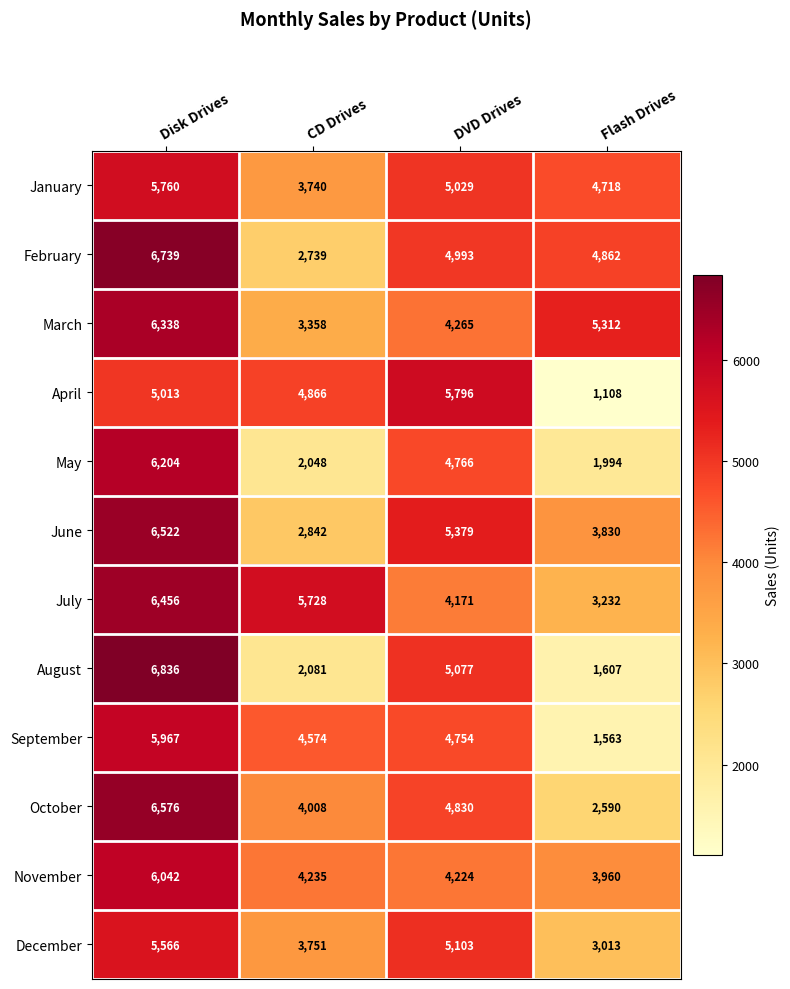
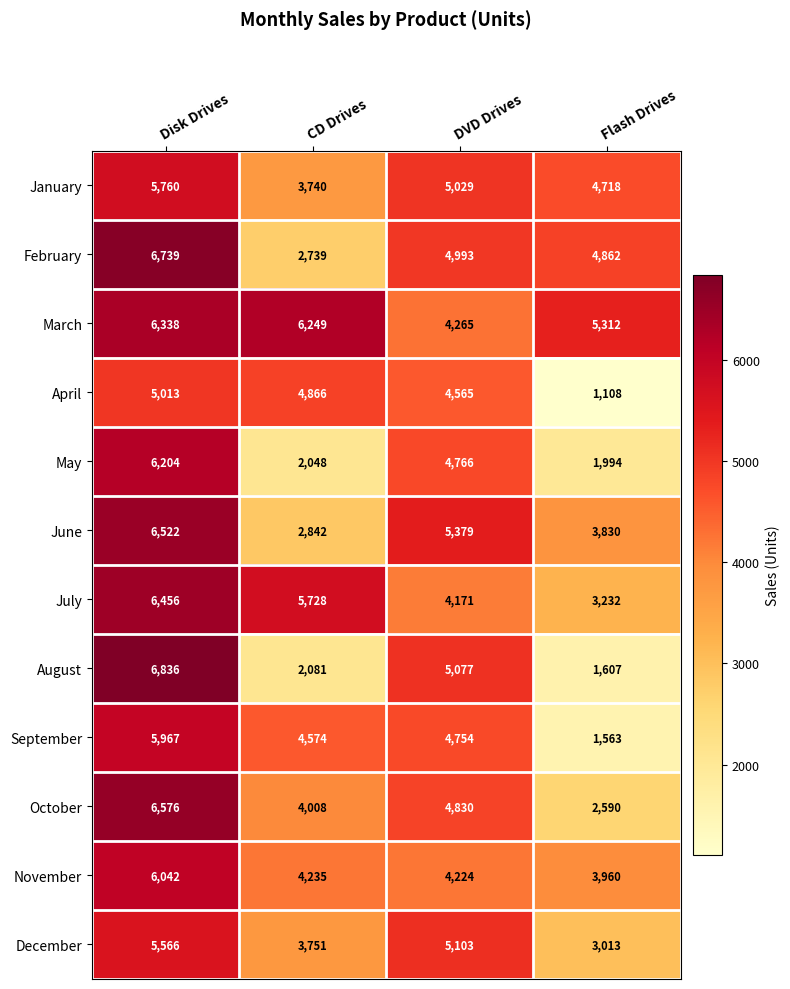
  {
    "January": {
      "Disk Drives": "5,760",
      "CD Drives": "3,740",
      "DVD Drives": "5,029",
      "Flash Drives": "4,718"
    },
    "February": {
      "Disk Drives": "6,739",
      "CD Drives": "2,739",
      "DVD Drives": "4,993",
      "Flash Drives": "4,862"
    },
    "March": {
      "Disk Drives": "6,338",
-     "CD Drives": "3,358",
+     "CD Drives": "6,249",
      "DVD Drives": "4,265",
      "Flash Drives": "5,312"
    },
    "April": {
      "Disk Drives": "5,013",
      "CD Drives": "4,866",
-     "DVD Drives": "5,796",
+     "DVD Drives": "4,565",
      "Flash Drives": "1,108"
    },
    "May": {
      "Disk Drives": "6,204",
      "CD Drives": "2,048",
      "DVD Drives": "4,766",
      "Flash Drives": "1,994"
    },
    "June": {
      "Disk Drives": "6,522",
      "CD Drives": "2,842",
      "DVD Drives": "5,379",
      "Flash Drives": "3,830"
    },
    "July": {
      "Disk Drives": "6,456",
      "CD Drives": "5,728",
      "DVD Drives": "4,171",
      "Flash Drives": "3,232"
    },
    "August": {
      "Disk Drives": "6,836",
      "CD Drives": "2,081",
      "DVD Drives": "5,077",
      "Flash Drives": "1,607"
    },
    "September": {
      "Disk Drives": "5,967",
      "CD Drives": "4,574",
      "DVD Drives": "4,754",
      "Flash Drives": "1,563"
    },
    "October": {
      "Disk Drives": "6,576",
      "CD Drives": "4,008",
      "DVD Drives": "4,830",
      "Flash Drives": "2,590"
    },
    "November": {
      "Disk Drives": "6,042",
      "CD Drives": "4,235",
      "DVD Drives": "4,224",
      "Flash Drives": "3,960"
    },
    "December": {
      "Disk Drives": "5,566",
      "CD Drives": "3,751",
      "DVD Drives": "5,103",
      "Flash Drives": "3,013"
    }
  }
